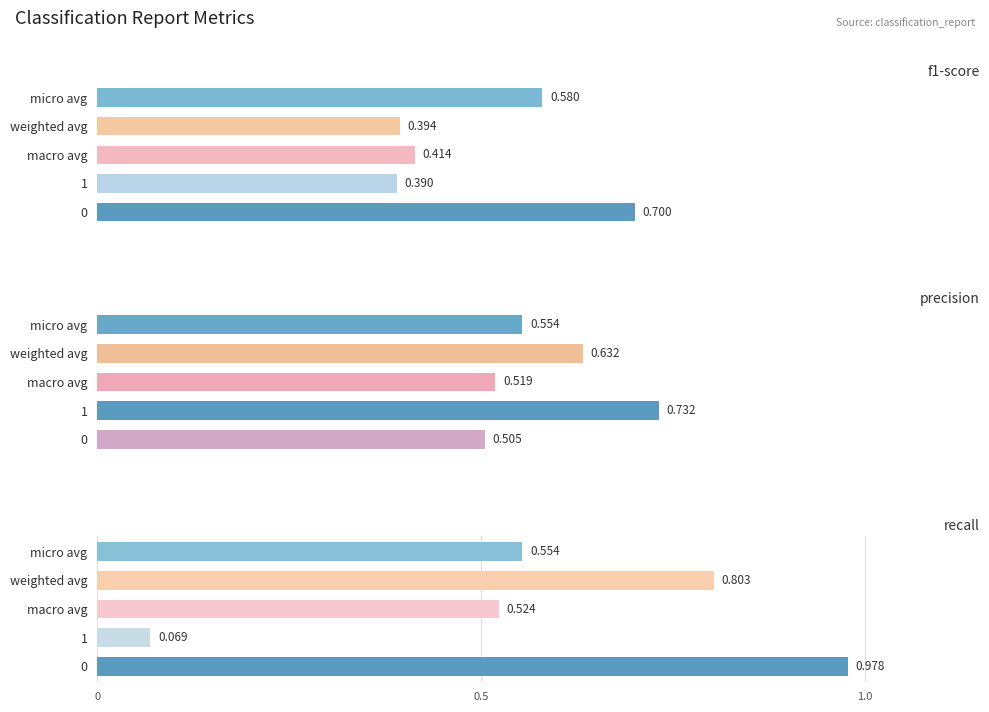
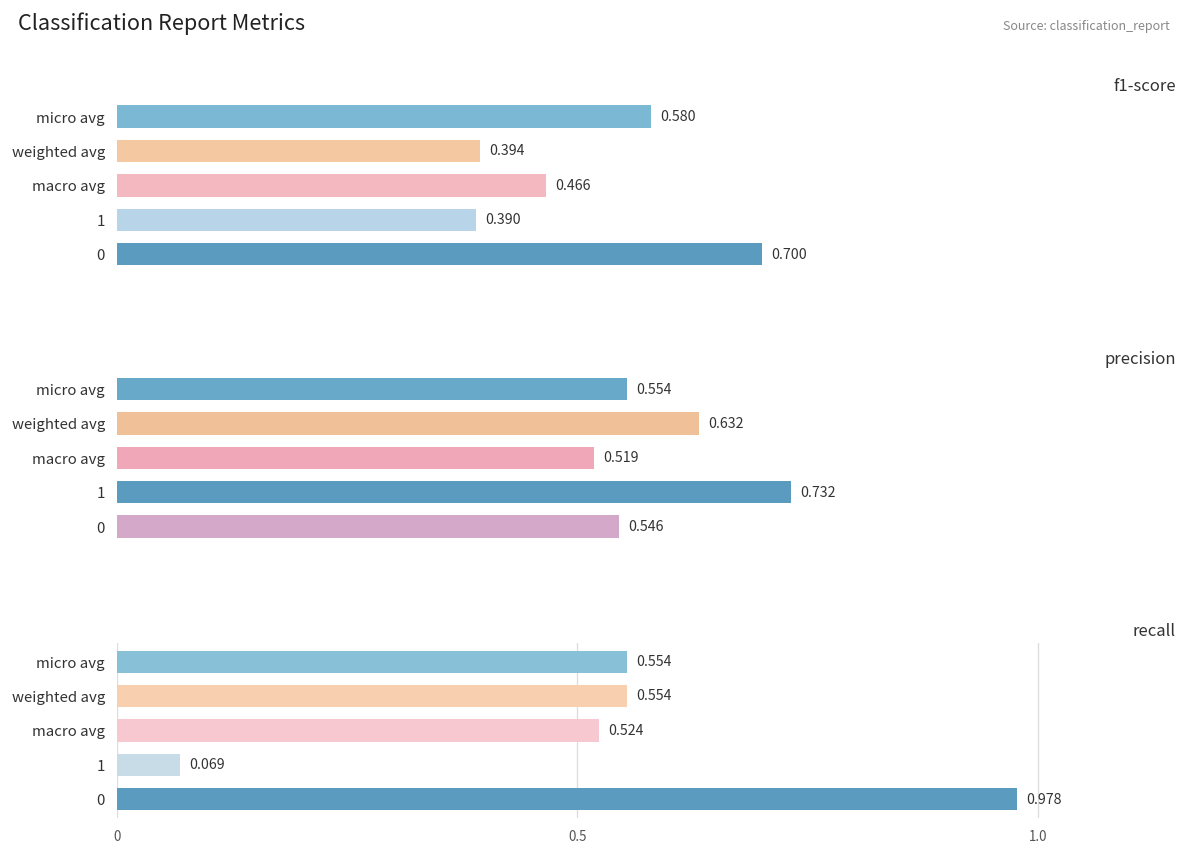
  {
    "f1-score": {
      "micro avg": 0.580,
      "weighted avg": 0.394,
-     "macro avg": 0.414,
+     "macro avg": 0.466,
      "1": 0.390,
      "0": 0.700
    },
    "precision": {
      "micro avg": 0.554,
      "weighted avg": 0.632,
      "macro avg": 0.519,
      "1": 0.732,
-     "0": 0.505
+     "0": 0.546
    },
    "recall": {
      "micro avg": 0.554,
-     "weighted avg": 0.803,
+     "weighted avg": 0.554,
      "macro avg": 0.524,
      "1": 0.069,
      "0": 0.978
    }
  }
